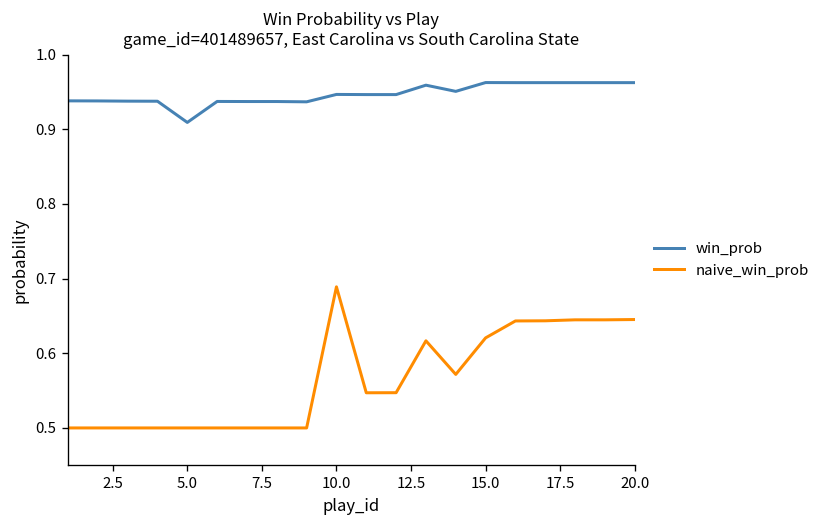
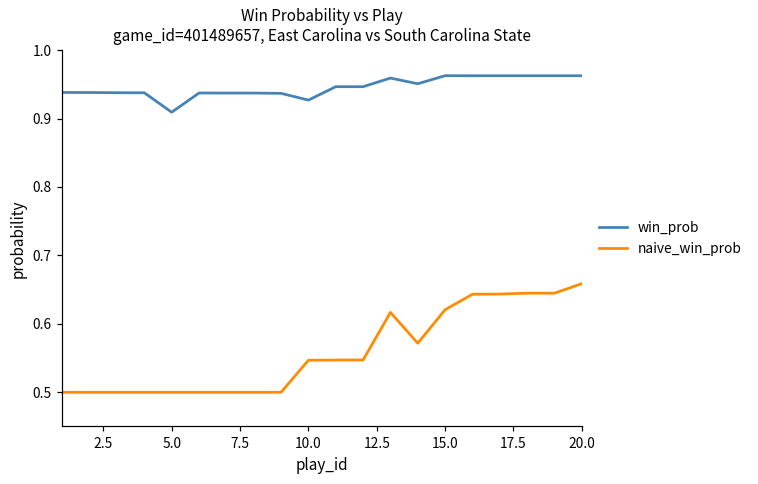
  {
    "win_prob": {
      "5.0": 0.91,
-     "10.0": 0.95,
+     "10.0": 0.93,
      "15.0": 0.96,
      "20.0": 0.96
    },
    "naive_win_prob": {
      "5.0": 0.50,
-     "10.0": 0.69,
+     "10.0": 0.55,
      "15.0": 0.62,
-     "20.0": 0.65
+     "20.0": 0.66
    }
  }
